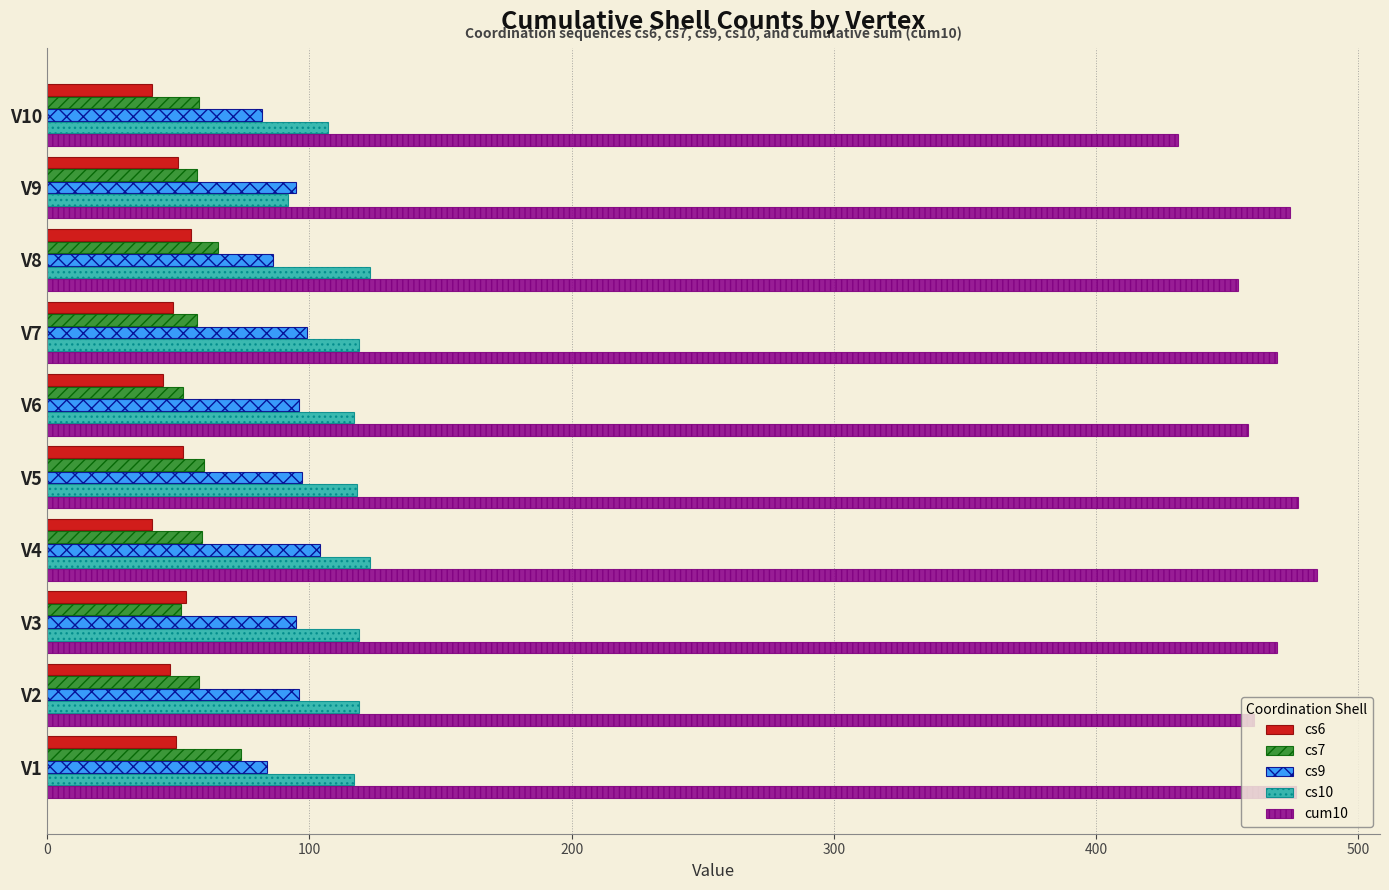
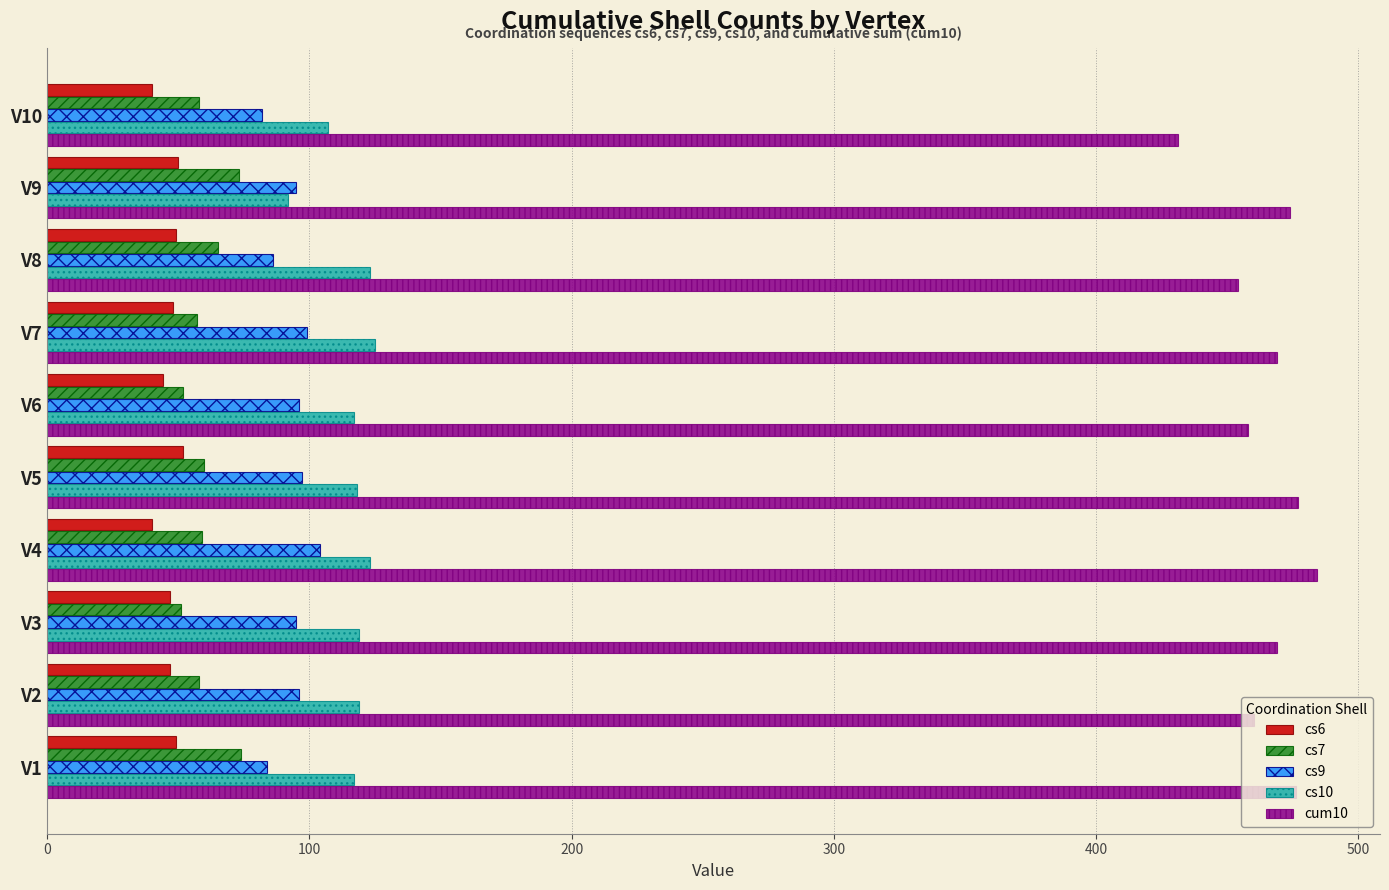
  {
    "cs6": {
      "V10": 40,
      "V9": 50,
-     "V8": 55,
+     "V8": 49,
      "V7": 48,
      "V6": 44,
      "V5": 52,
      "V4": 40,
-     "V3": 53,
+     "V3": 47,
      "V2": 47,
      "V1": 49
    },
    "cs7": {
      "V10": 58,
-     "V9": 57,
+     "V9": 73,
      "V8": 65,
      "V7": 57,
      "V6": 52,
      "V5": 60,
      "V4": 59,
      "V3": 51,
      "V2": 58,
      "V1": 74
    },
    "cs9": {
      "V10": 82,
      "V9": 95,
      "V8": 86,
      "V7": 99,
      "V6": 96,
      "V5": 97,
      "V4": 104,
      "V3": 95,
      "V2": 96,
      "V1": 84
    },
    "cs10": {
      "V10": 107,
      "V9": 92,
      "V8": 123,
-     "V7": 119,
+     "V7": 125,
      "V6": 117,
      "V5": 118,
      "V4": 123,
      "V3": 119,
      "V2": 119,
      "V1": 117
    },
    "cum10": {
      "V10": 431,
      "V9": 474,
      "V8": 454,
      "V7": 469,
      "V6": 458,
      "V5": 477,
      "V4": 484,
      "V3": 469
    }
  }
